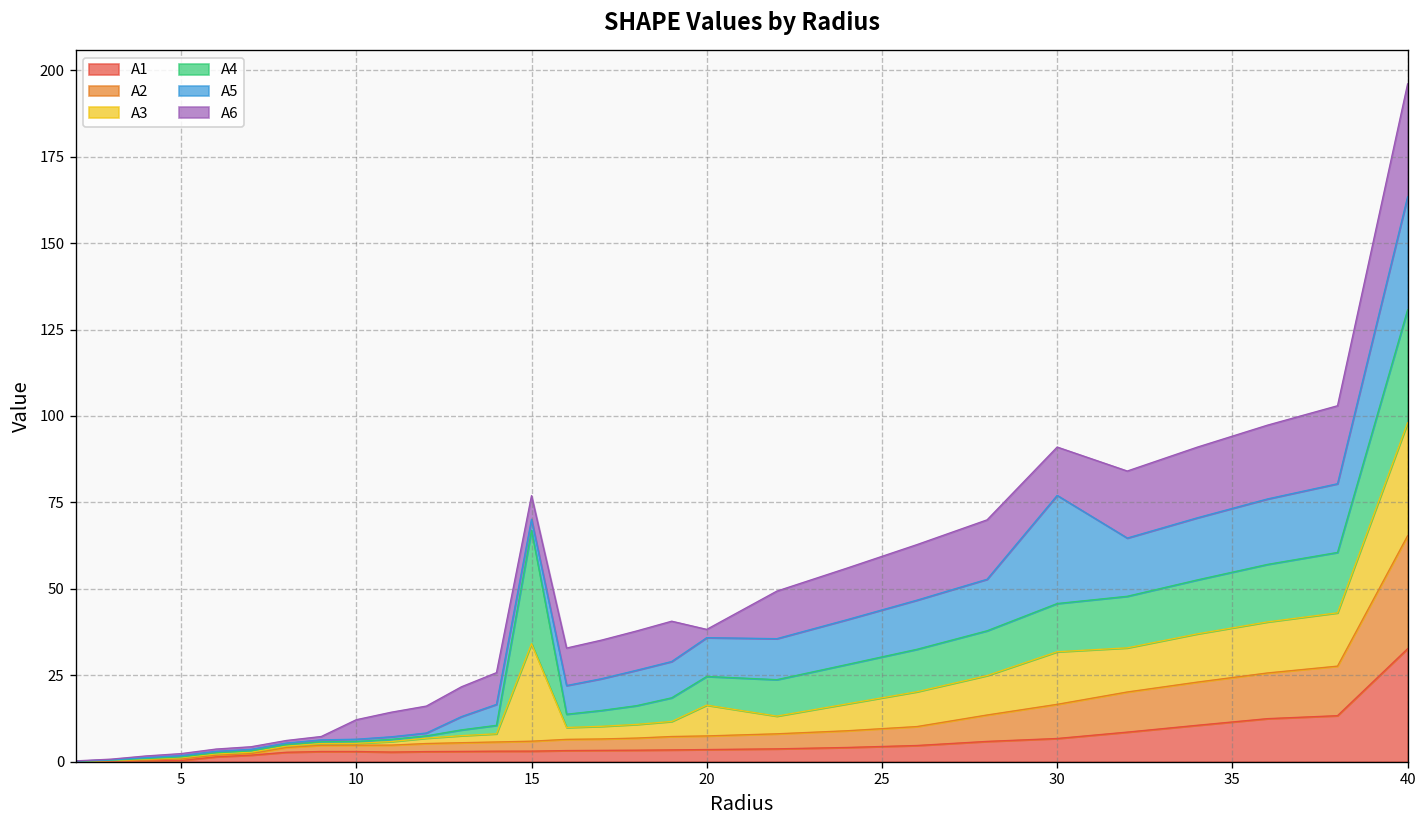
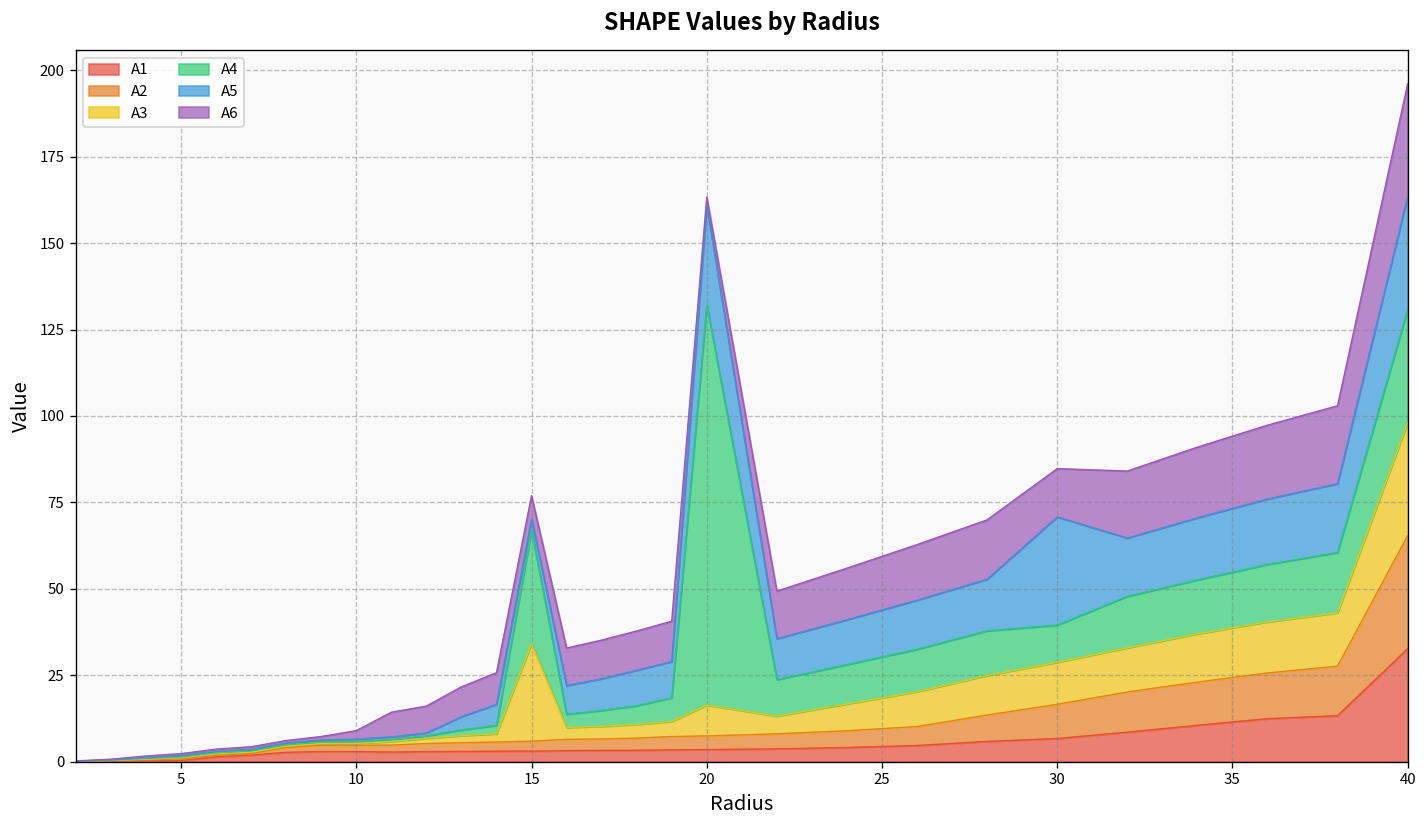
  {
    "A3": {
      "15": 28,
      "20": 9,
-     "30": 15,
+     "30": 12,
      "40": 33
    },
    "A4": {
      "15": 33,
-     "20": 8,
-     "30": 14,
+     "20": 116,
+     "30": 11,
      "40": 33
    },
    "A5": {
      "15": 3,
-     "20": 11,
+     "20": 29,
      "30": 31,
      "40": 33
    },
    "A6": {
-     "10": 6,
+     "10": 3,
      "15": 7,
      "20": 2,
      "30": 14,
      "40": 33
    }
  }
